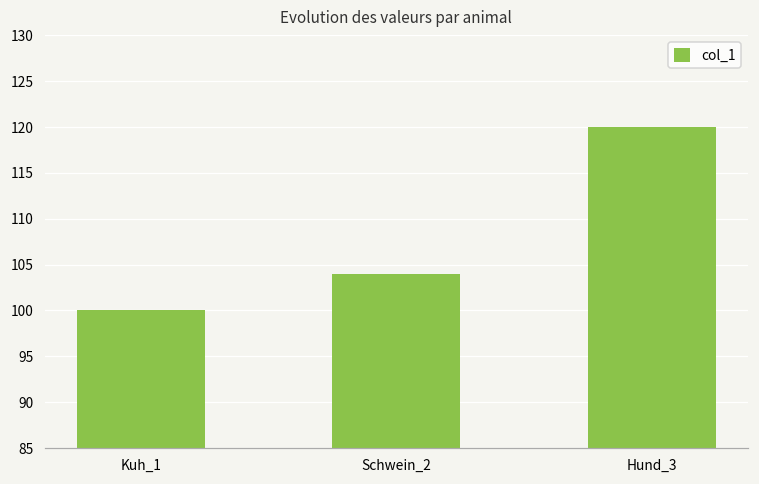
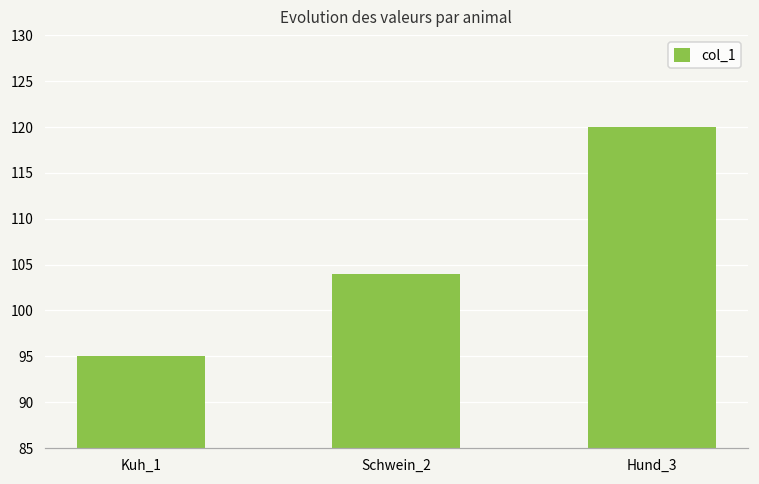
  {
-   "Kuh_1": 100,
+   "Kuh_1": 95,
    "Schwein_2": 104,
    "Hund_3": 120
  }
